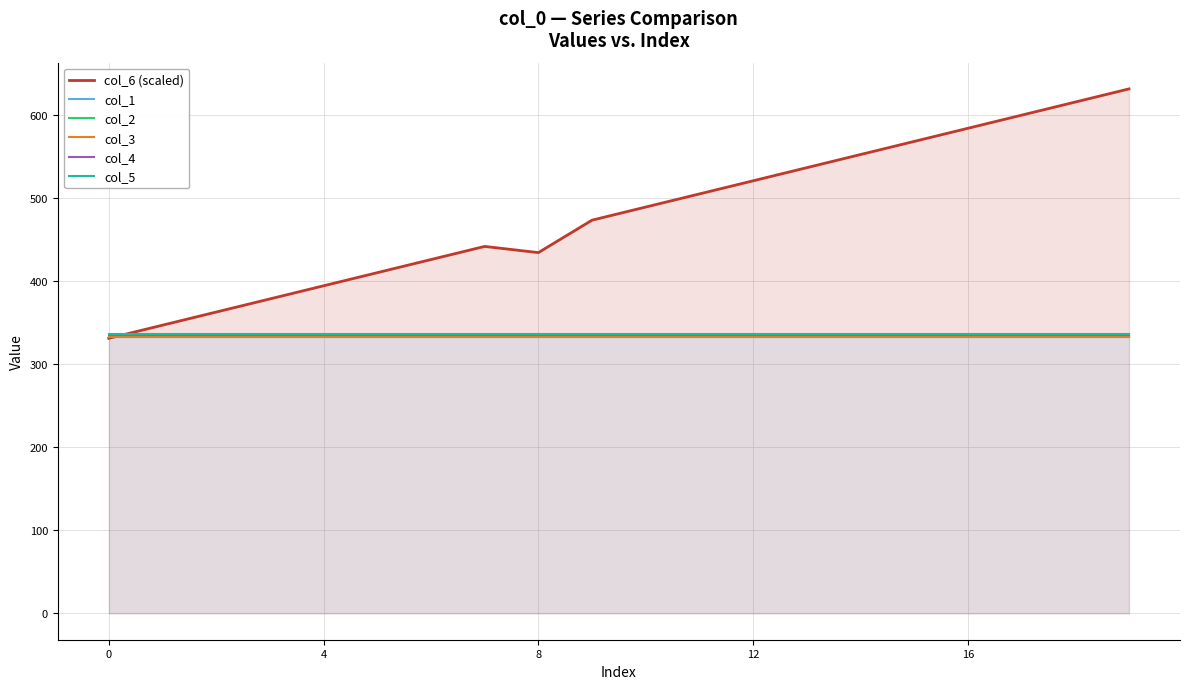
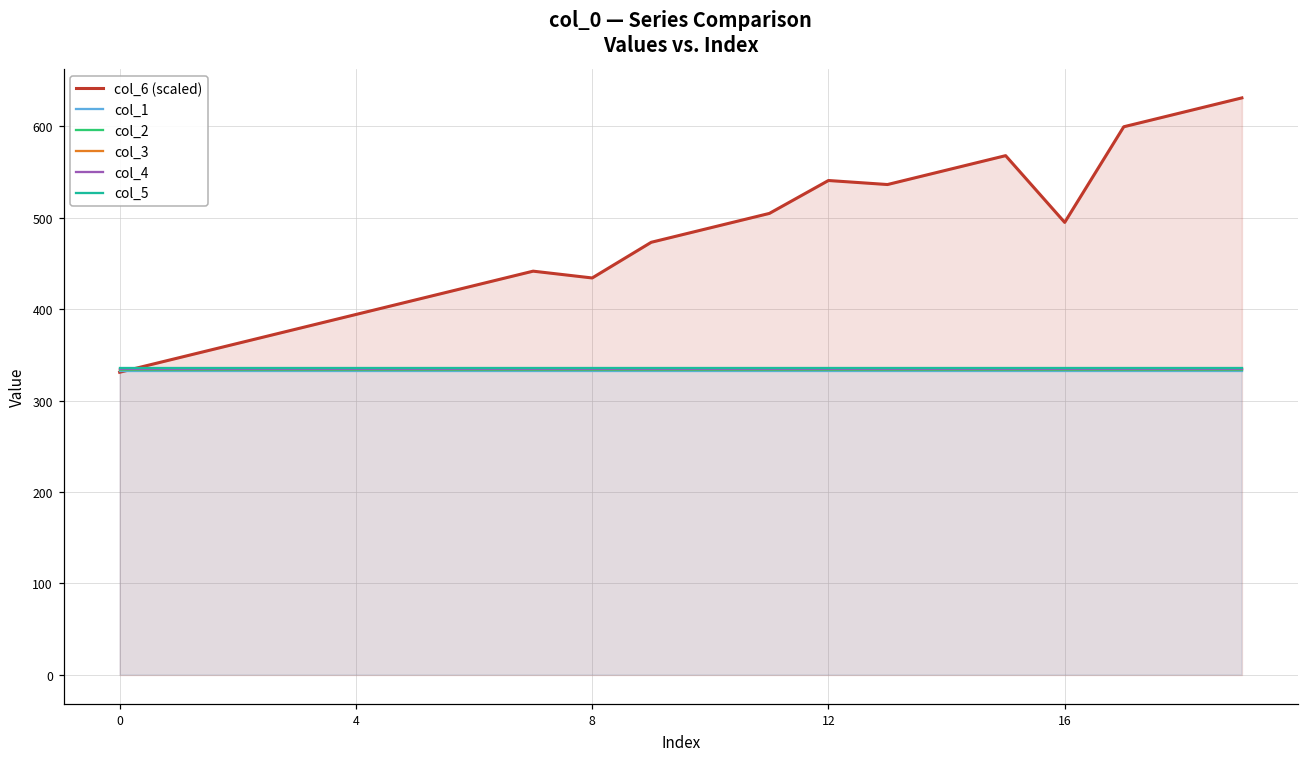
  {
    "col_6 (scaled)": {
      "4": 390,
      "8": 430,
-     "12": 520,
-     "16": 580
+     "12": 540,
+     "16": 490
    }
  }
